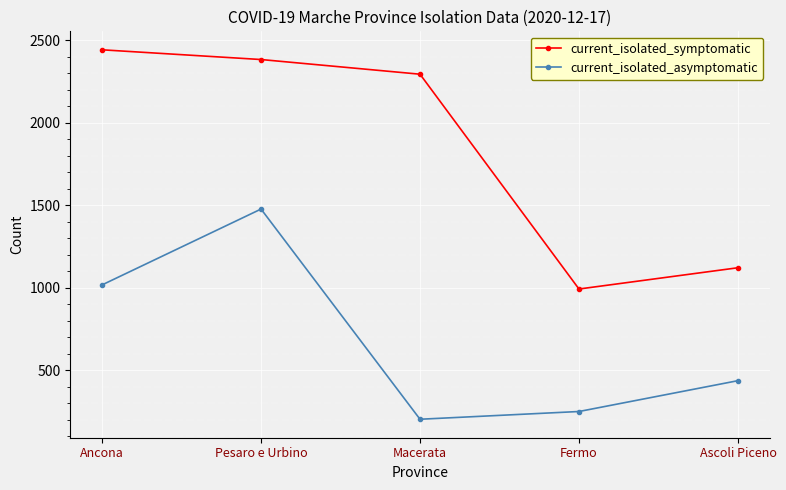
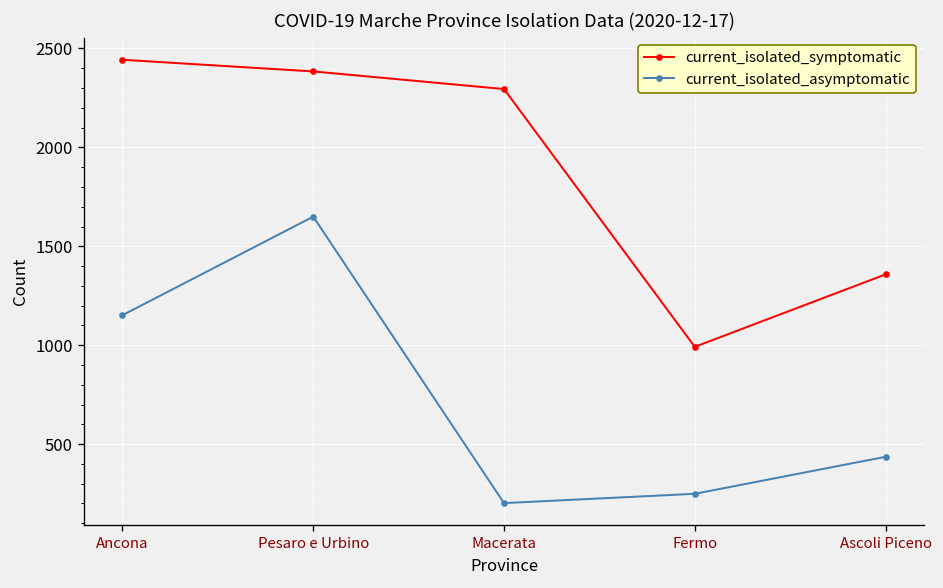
  {
    "current_isolated_symptomatic": {
      "Ancona": 2440,
      "Pesaro e Urbino": 2380,
      "Macerata": 2300,
      "Fermo": 990,
-     "Ascoli Piceno": 1120
+     "Ascoli Piceno": 1360
    },
    "current_isolated_asymptomatic": {
-     "Ancona": 1020,
-     "Pesaro e Urbino": 1480,
+     "Ancona": 1150,
+     "Pesaro e Urbino": 1650,
      "Macerata": 200,
      "Fermo": 250,
      "Ascoli Piceno": 440
    }
  }
